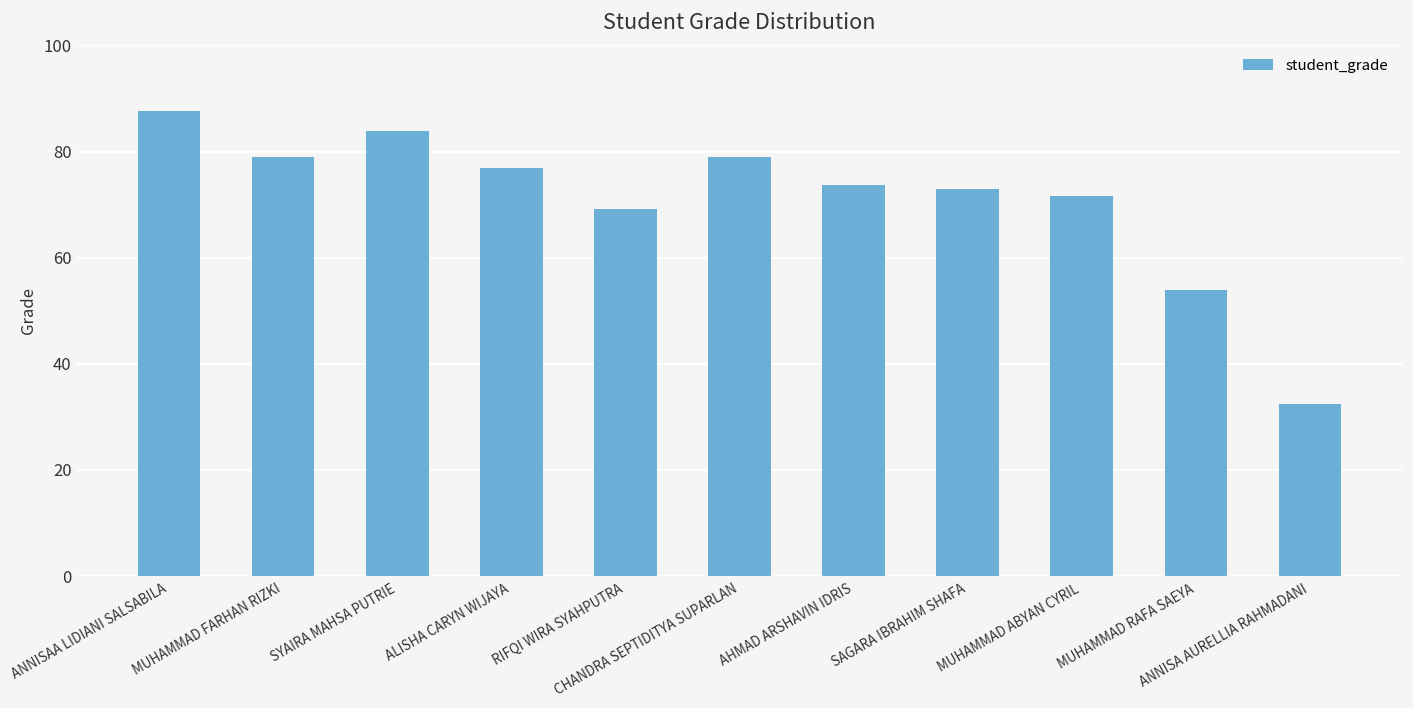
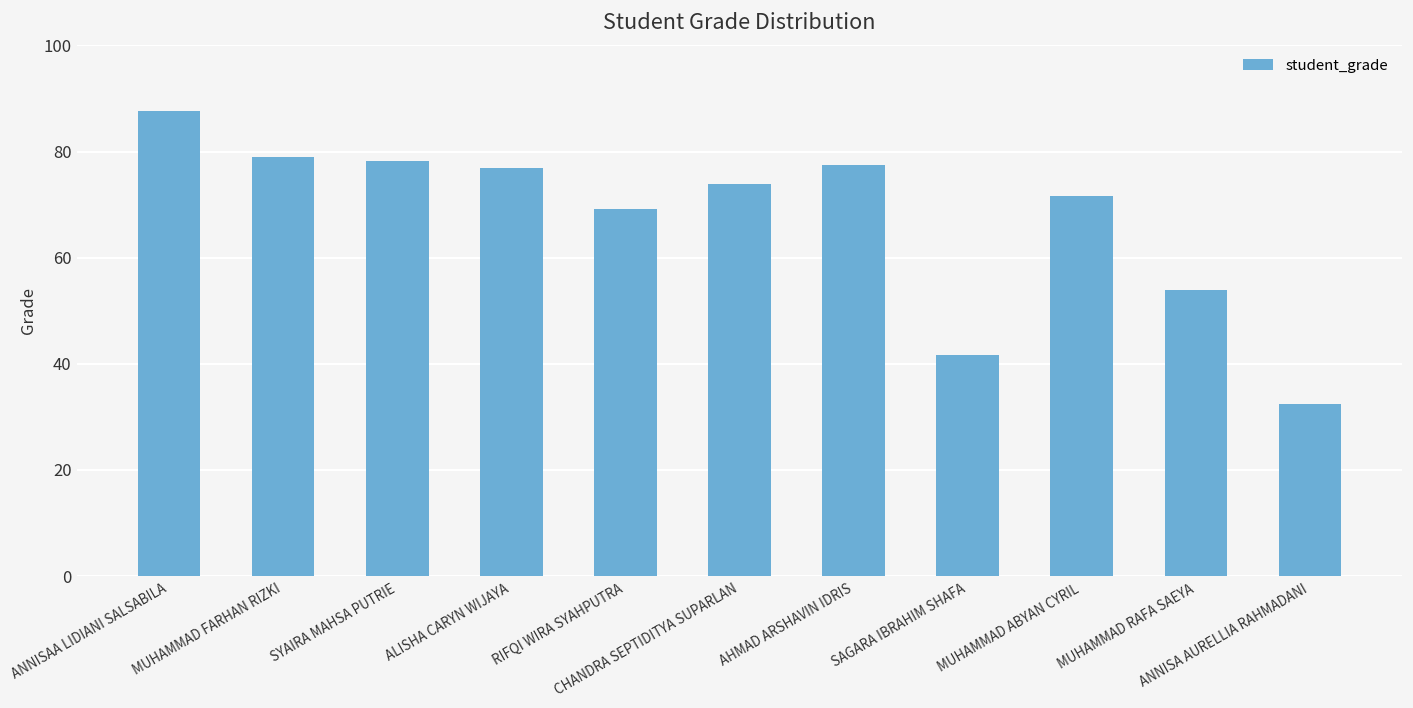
  {
    "ANNISAA LIDIANI SALSABILA": 88,
    "MUHAMMAD FARHAN RIZKI": 79,
-   "SYAIRA MAHSA PUTRIE": 84,
+   "SYAIRA MAHSA PUTRIE": 78,
    "ALISHA CARYN WIJAYA": 77,
    "RIFQI WIRA SYAHPUTRA": 69,
-   "CHANDRA SEPTIDITYA SUPARLAN": 79,
-   "AHMAD ARSHAVIN IDRIS": 74,
-   "SAGARA IBRAHIM SHAFA": 73,
+   "CHANDRA SEPTIDITYA SUPARLAN": 74,
+   "AHMAD ARSHAVIN IDRIS": 77,
+   "SAGARA IBRAHIM SHAFA": 42,
    "MUHAMMAD ABYAN CYRIL": 72,
    "MUHAMMAD RAFA SAEYA": 54,
    "ANNISA AURELLIA RAHMADANI": 32
  }
